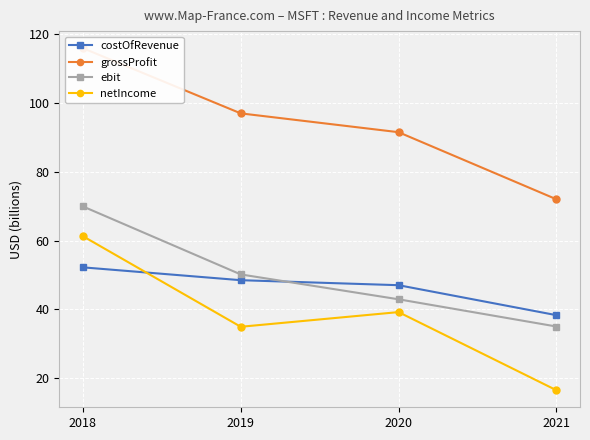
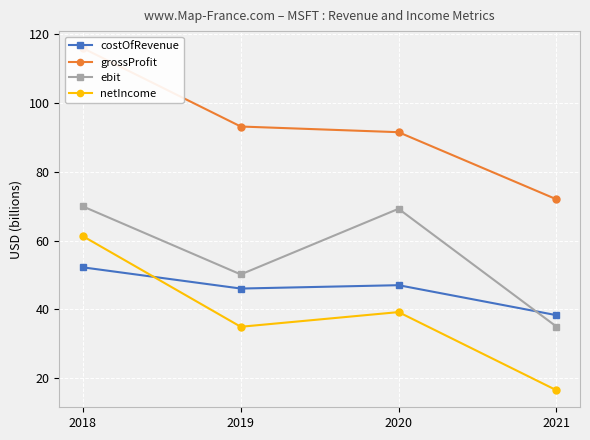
  {
    "costOfRevenue": {
      "2018": 52,
-     "2019": 49,
+     "2019": 46,
      "2020": 47,
      "2021": 38
    },
    "grossProfit": {
-     "2019": 97,
+     "2019": 93,
      "2020": 91,
      "2021": 72
    },
    "ebit": {
      "2018": 70,
      "2019": 50,
-     "2020": 43,
+     "2020": 69,
      "2021": 35
    },
    "netIncome": {
      "2018": 61,
      "2019": 35,
      "2020": 39,
      "2021": 17
    }
  }
